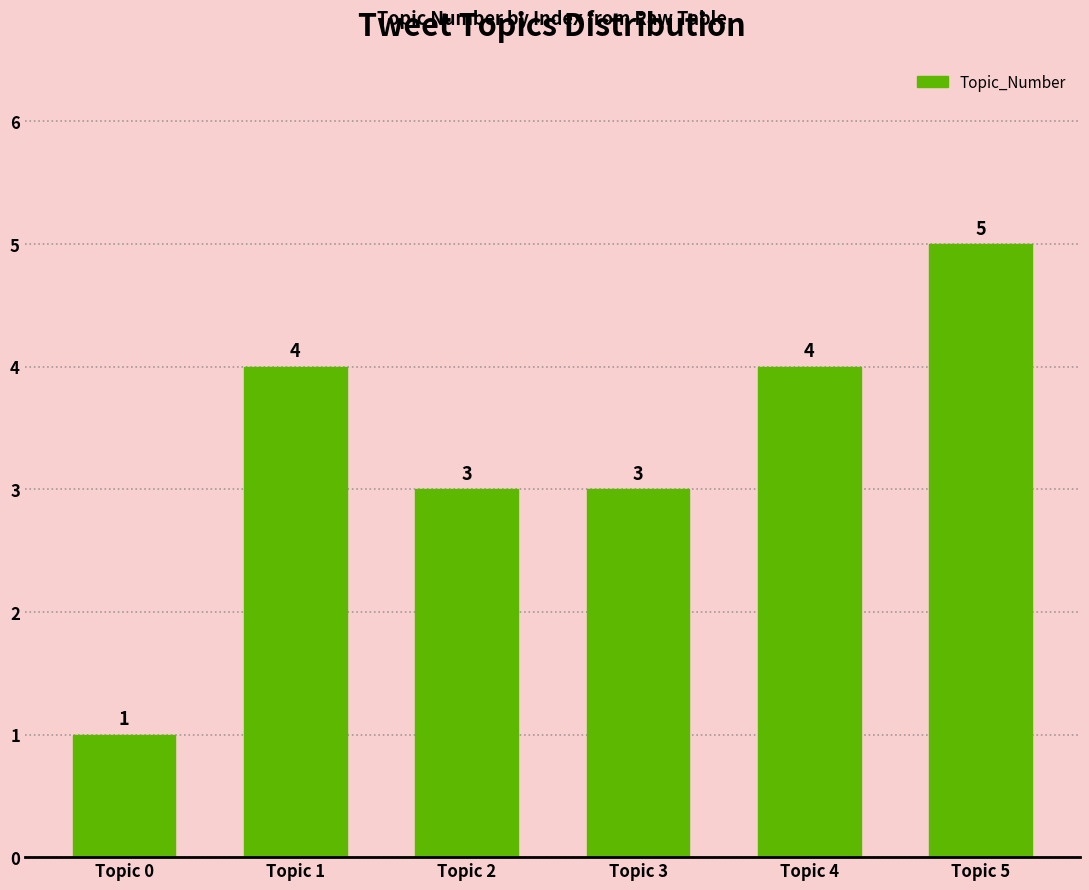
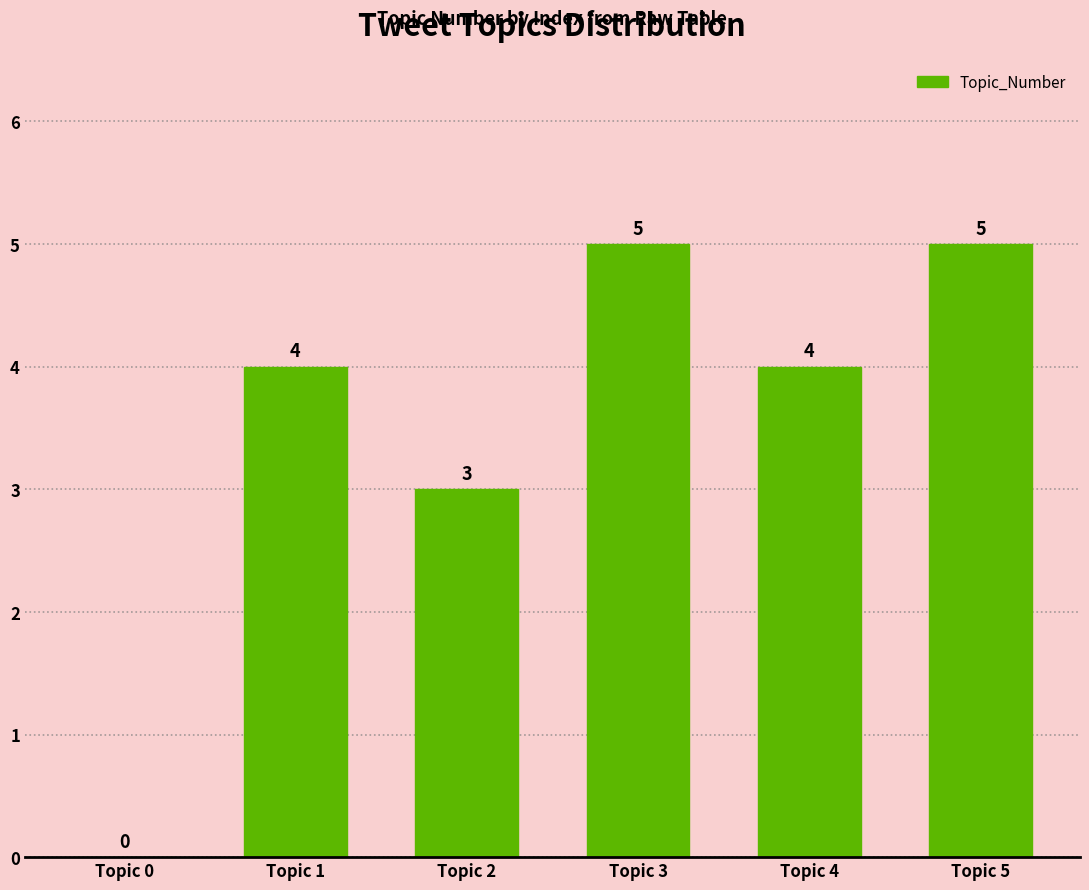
  {
-   "Topic 0": 1,
+   "Topic 0": 0,
    "Topic 1": 4,
    "Topic 2": 3,
-   "Topic 3": 3,
+   "Topic 3": 5,
    "Topic 4": 4,
    "Topic 5": 5
  }
